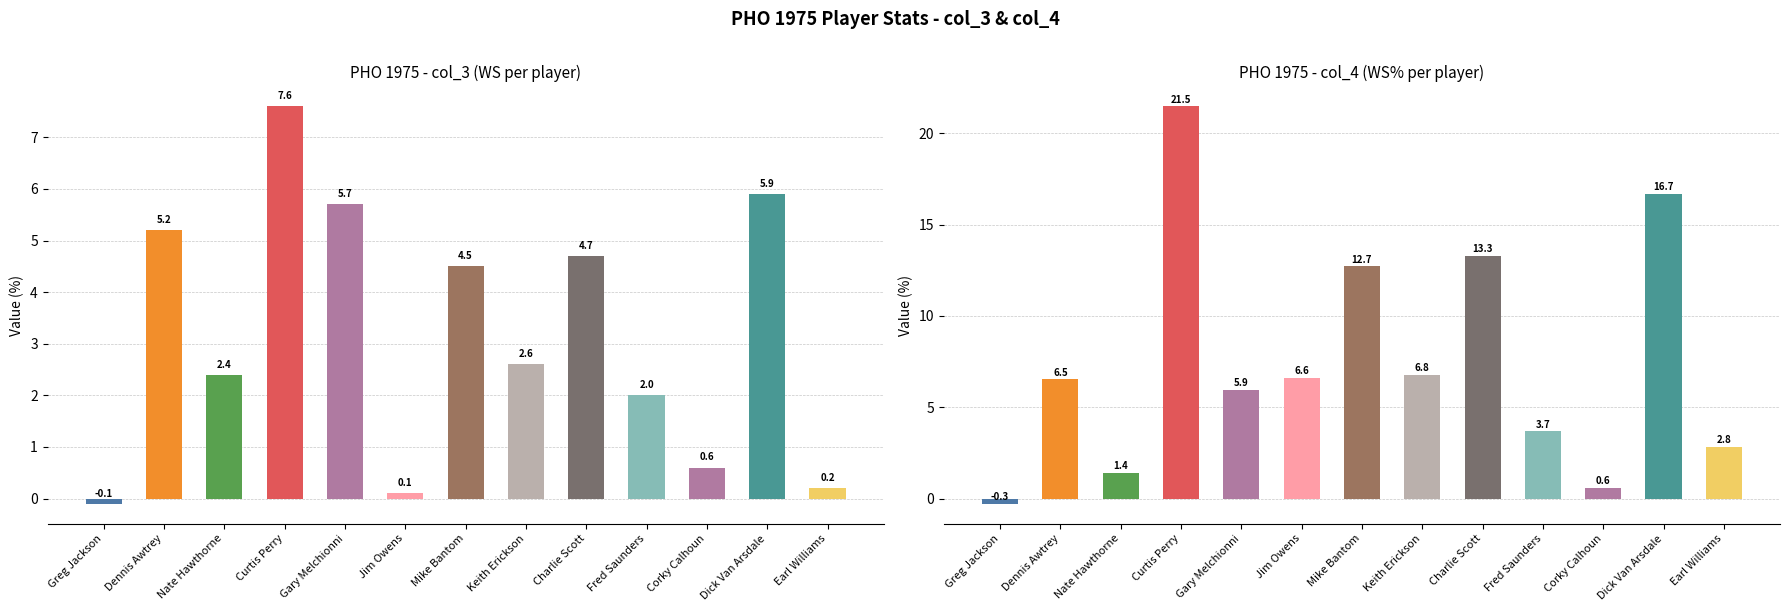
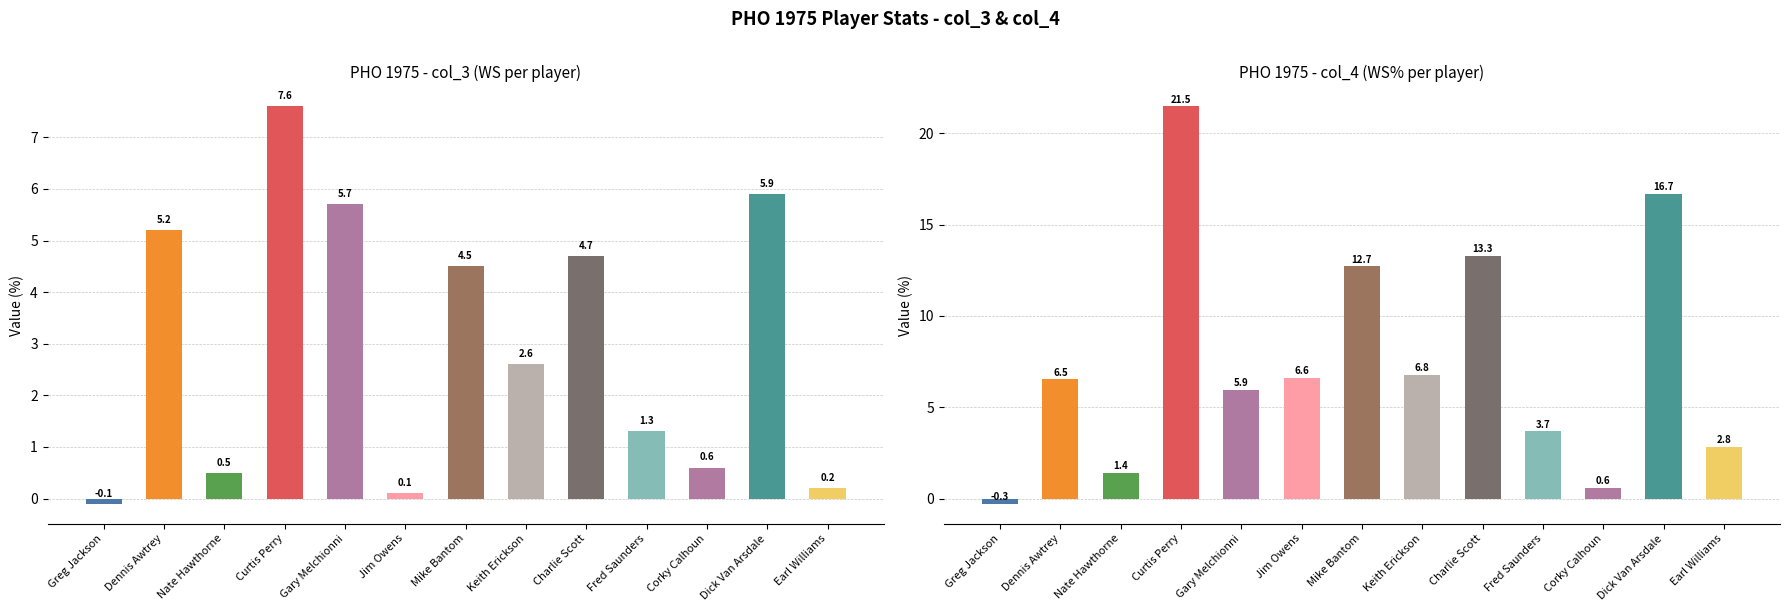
  {
    "PHO 1975 - col_3 (WS per player)": {
      "Greg Jackson": -0.1,
      "Dennis Awtrey": 5.2,
-     "Nate Hawthorne": 2.4,
+     "Nate Hawthorne": 0.5,
      "Curtis Perry": 7.6,
      "Gary Melchionni": 5.7,
      "Jim Owens": 0.1,
      "Mike Bantom": 4.5,
      "Keith Erickson": 2.6,
      "Charlie Scott": 4.7,
-     "Fred Saunders": 2.0,
+     "Fred Saunders": 1.3,
      "Corky Calhoun": 0.6,
      "Dick Van Arsdale": 5.9,
      "Earl Williams": 0.2
    },
    "PHO 1975 - col_4 (WS% per player)": {
      "Greg Jackson": -0.3,
      "Dennis Awtrey": 6.5,
      "Nate Hawthorne": 1.4,
      "Curtis Perry": 21.5,
      "Gary Melchionni": 5.9,
      "Jim Owens": 6.6,
      "Mike Bantom": 12.7,
      "Keith Erickson": 6.8,
      "Charlie Scott": 13.3,
      "Fred Saunders": 3.7,
      "Corky Calhoun": 0.6,
      "Dick Van Arsdale": 16.7,
      "Earl Williams": 2.8
    }
  }
